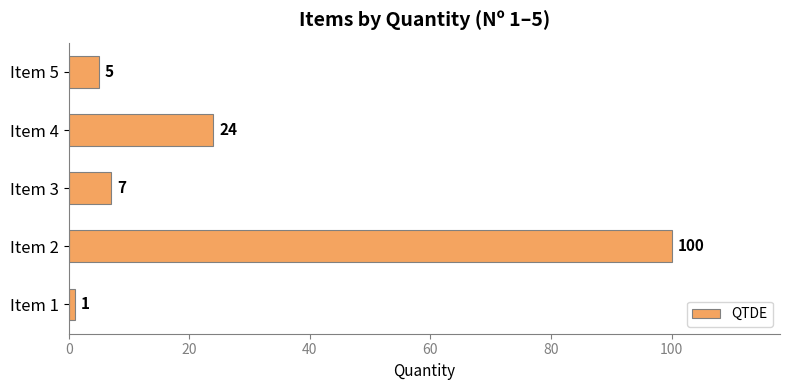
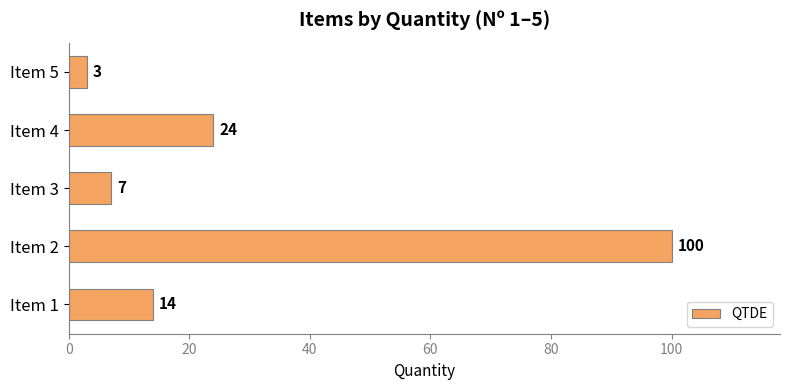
  {
-   "Item 5": 5,
+   "Item 5": 3,
    "Item 4": 24,
    "Item 3": 7,
    "Item 2": 100,
-   "Item 1": 1
+   "Item 1": 14
  }
